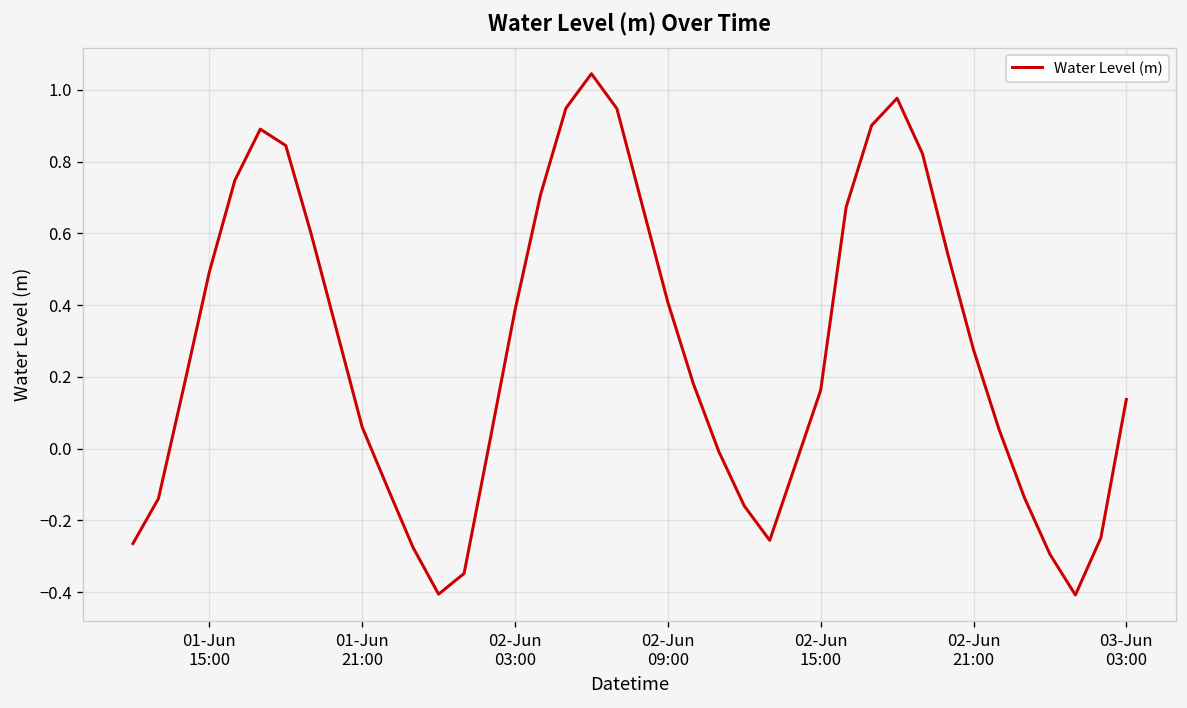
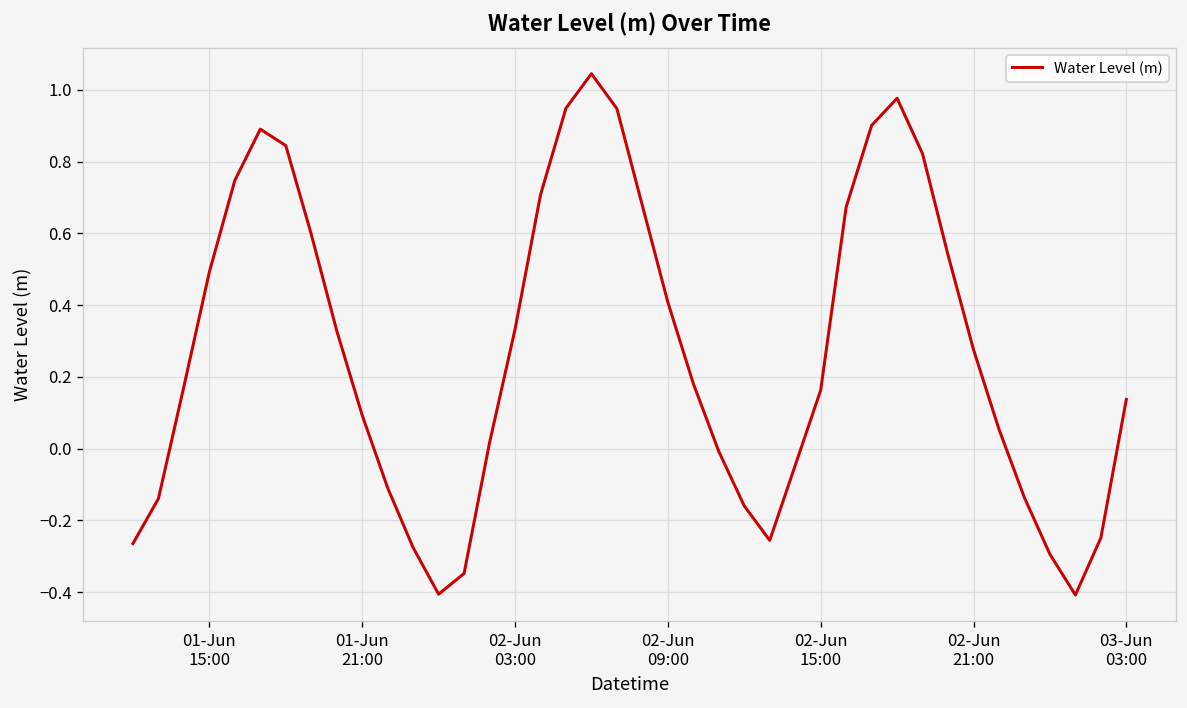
  {
    "01-Jun 15:00": 0.49,
-   "01-Jun 21:00": 0.06,
-   "02-Jun 03:00": 0.39,
+   "01-Jun 21:00": 0.09,
+   "02-Jun 03:00": 0.33,
    "02-Jun 09:00": 0.41,
    "02-Jun 15:00": 0.16,
    "02-Jun 21:00": 0.28,
    "03-Jun 03:00": 0.14
  }
